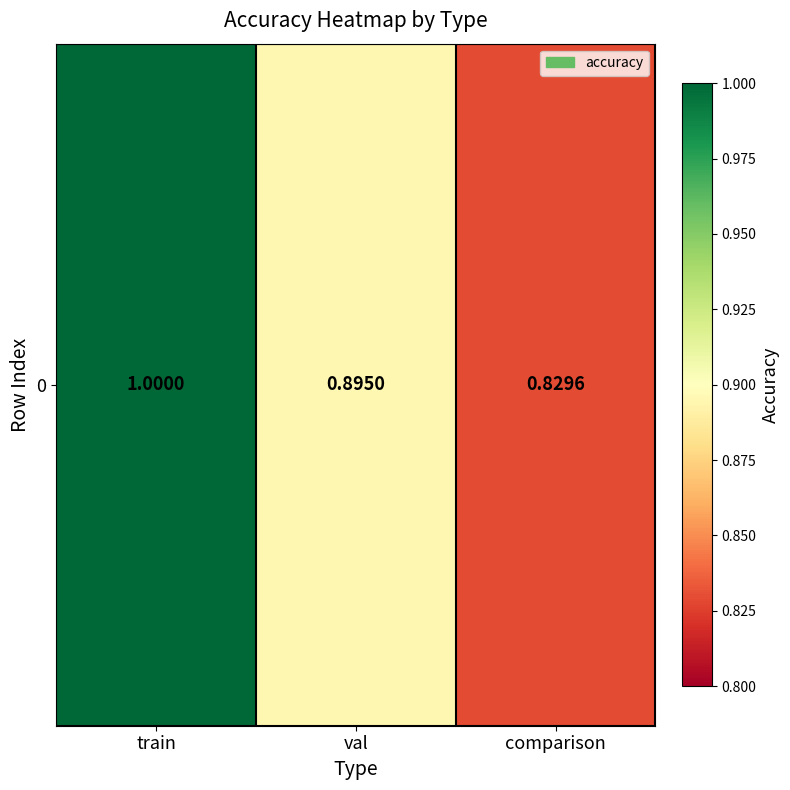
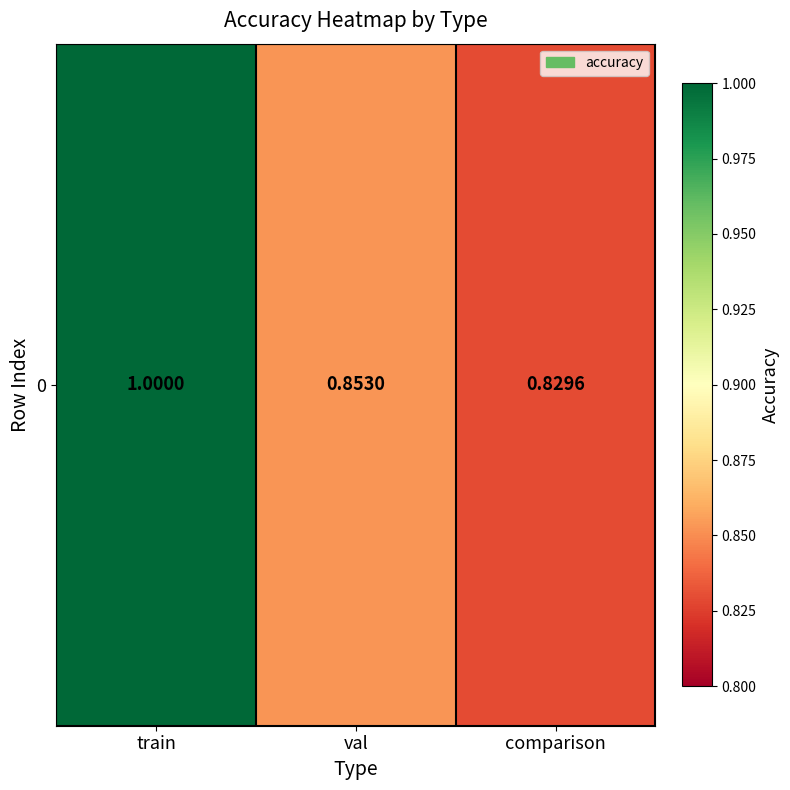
  {
    "0": {
      "train": 1.0000,
-     "val": 0.8950,
+     "val": 0.8530,
      "comparison": 0.8296
    }
  }
